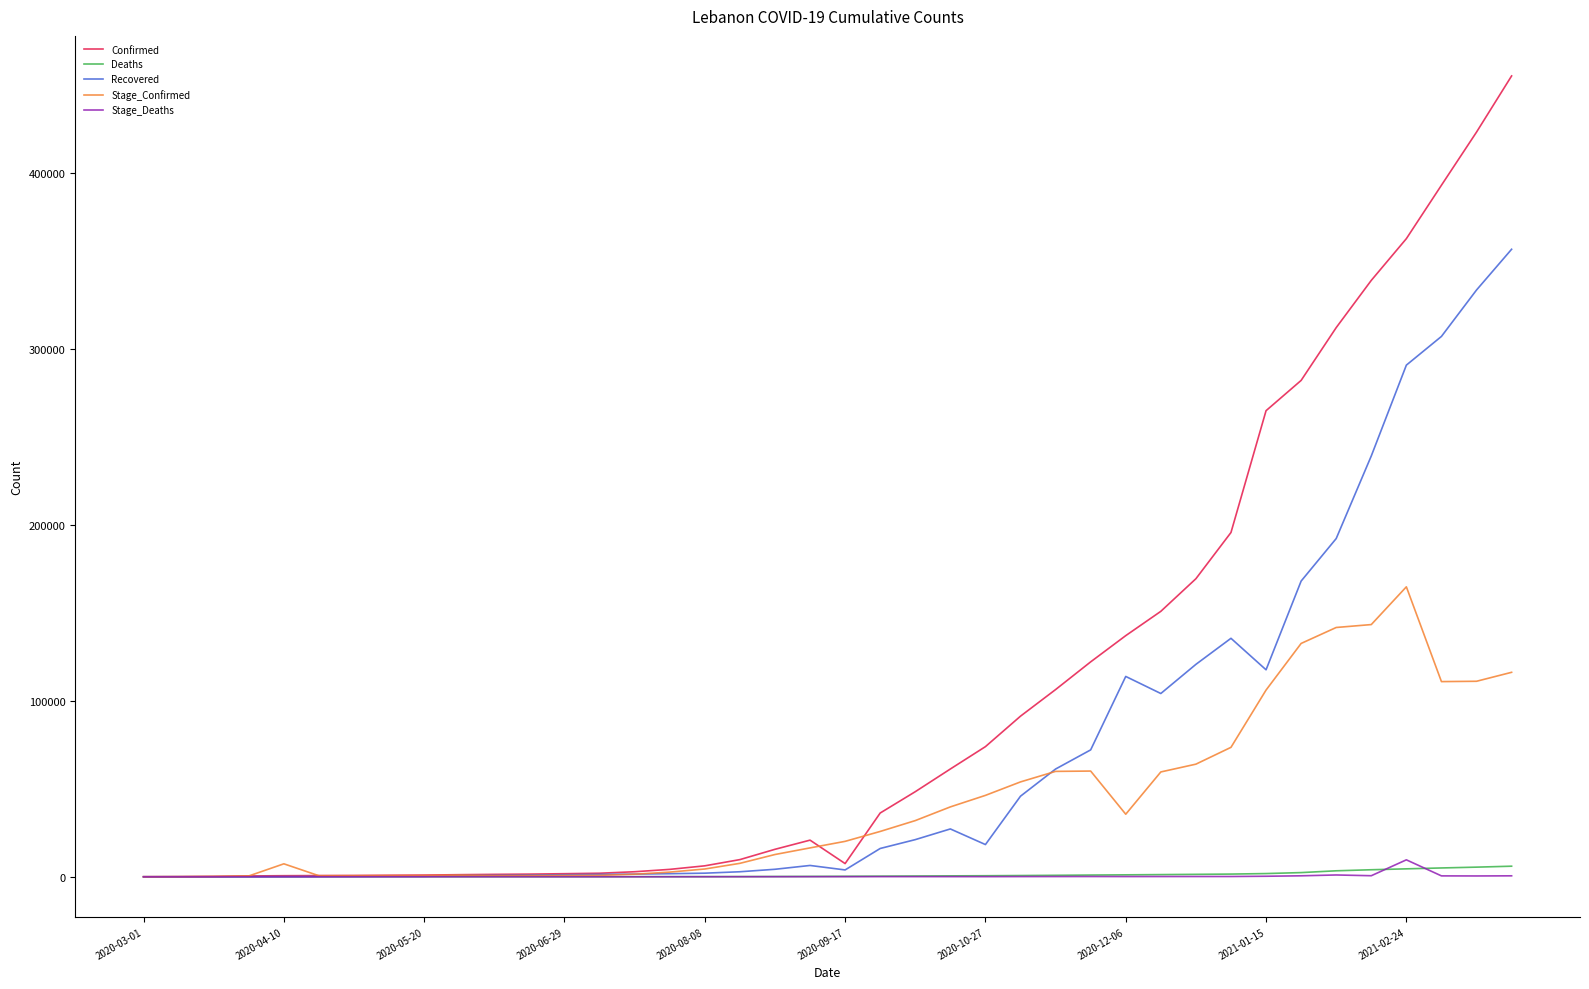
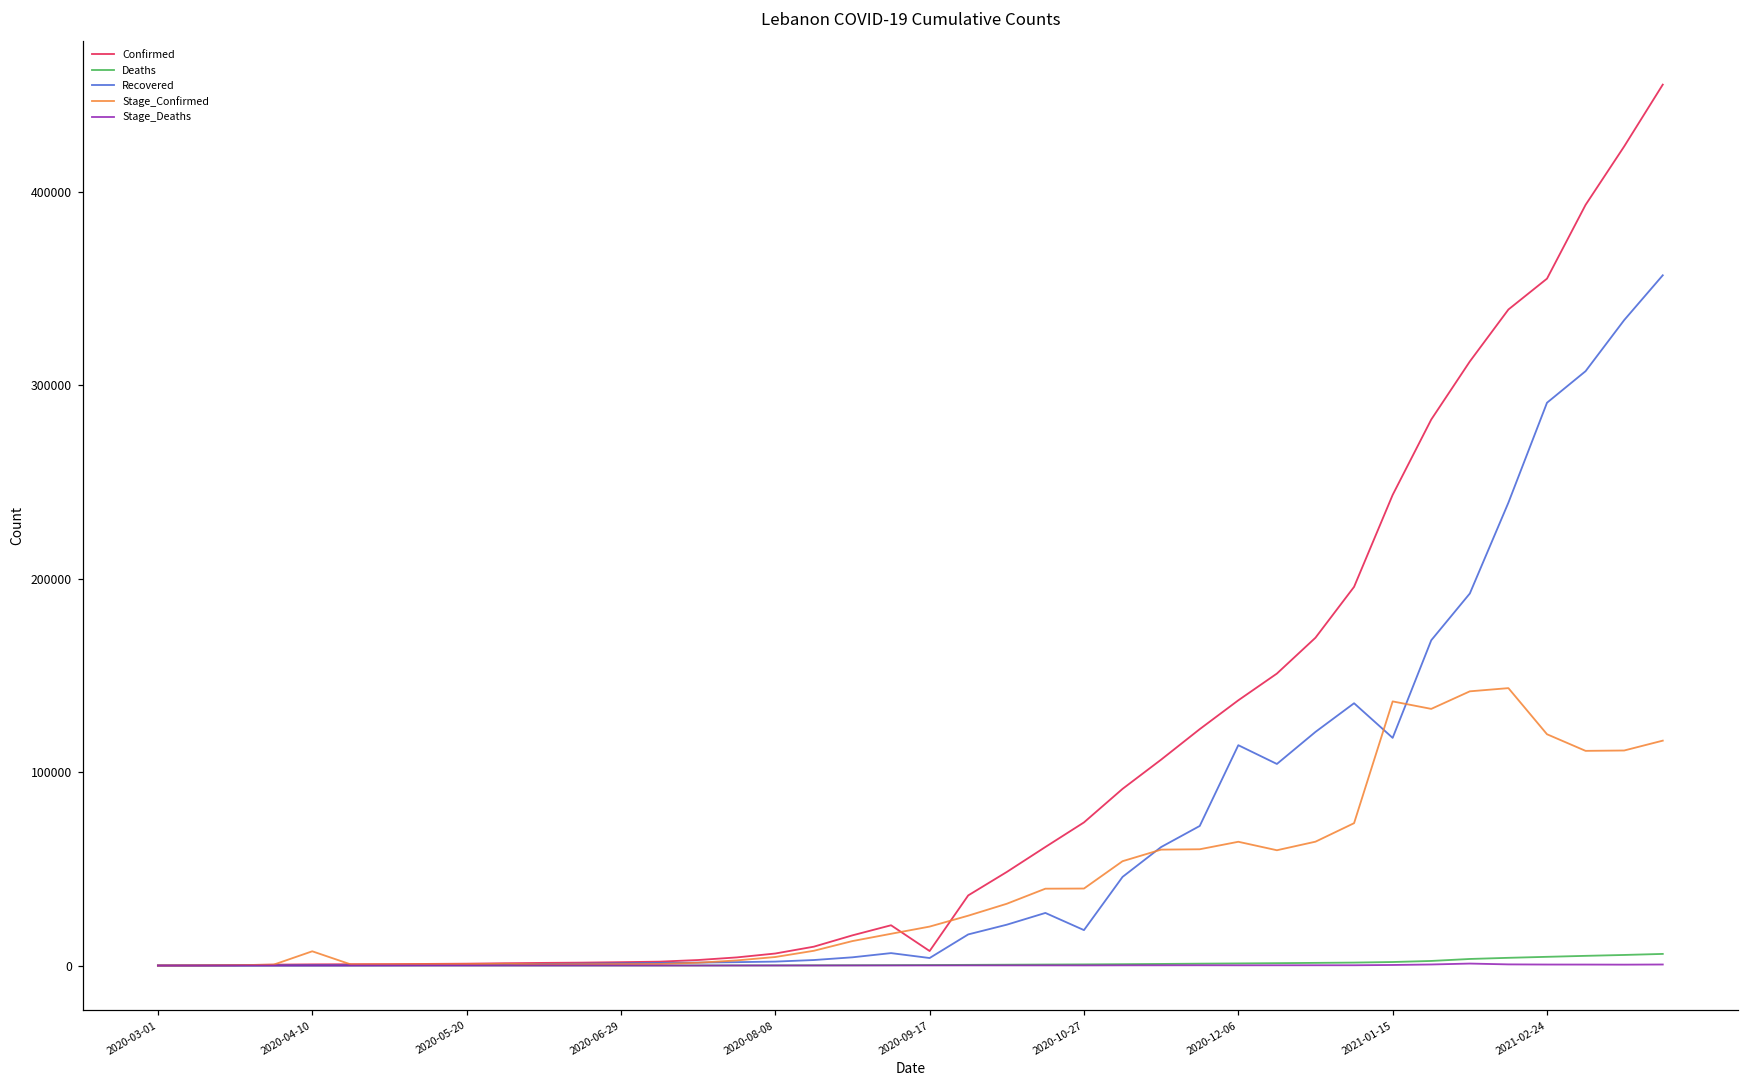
  {
    "Confirmed": {
      "2020-08-08": 6000,
      "2020-09-17": 8000,
      "2020-10-27": 74000,
      "2020-12-06": 137000,
-     "2021-01-15": 265000,
-     "2021-02-24": 363000
+     "2021-01-15": 243000,
+     "2021-02-24": 355000
    },
    "Deaths": {
      "2021-01-15": 2000,
      "2021-02-24": 5000
    },
    "Recovered": {
      "2020-08-08": 2000,
      "2020-09-17": 4000,
      "2020-10-27": 18000,
      "2020-12-06": 114000,
      "2021-01-15": 118000,
      "2021-02-24": 291000
    },
    "Stage_Confirmed": {
      "2020-04-10": 7000,
      "2020-08-08": 4000,
      "2020-09-17": 20000,
-     "2020-10-27": 46000,
-     "2020-12-06": 36000,
-     "2021-01-15": 106000,
-     "2021-02-24": 165000
+     "2020-10-27": 40000,
+     "2020-12-06": 64000,
+     "2021-01-15": 137000,
+     "2021-02-24": 120000
    },
    "Stage_Deaths": {
      "2021-01-15": 0,
-     "2021-02-24": 10000
+     "2021-02-24": 1000
    }
  }
